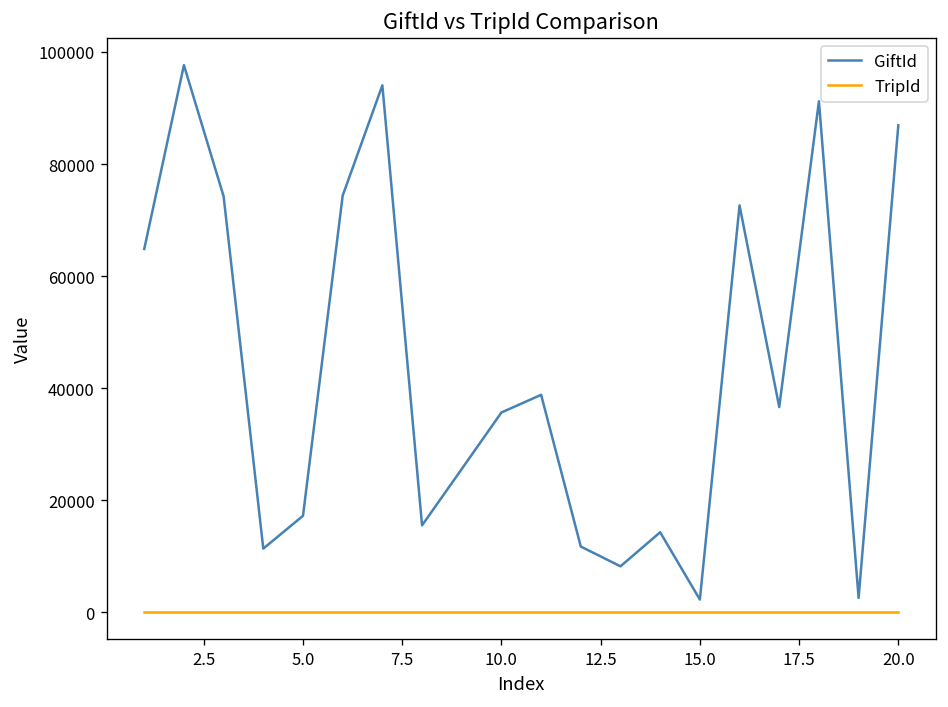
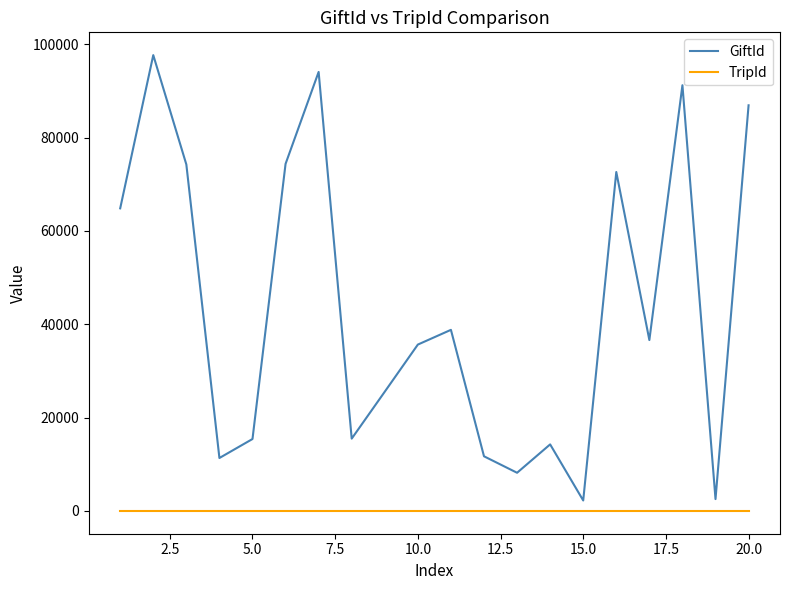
  {
    "GiftId": {
-     "5.0": 17000,
+     "5.0": 15000,
      "10.0": 36000,
      "15.0": 2000,
      "20.0": 87000
    },
    "TripId": {
      "5.0": 0,
      "10.0": 0,
      "15.0": 0,
      "20.0": 0
    }
  }
